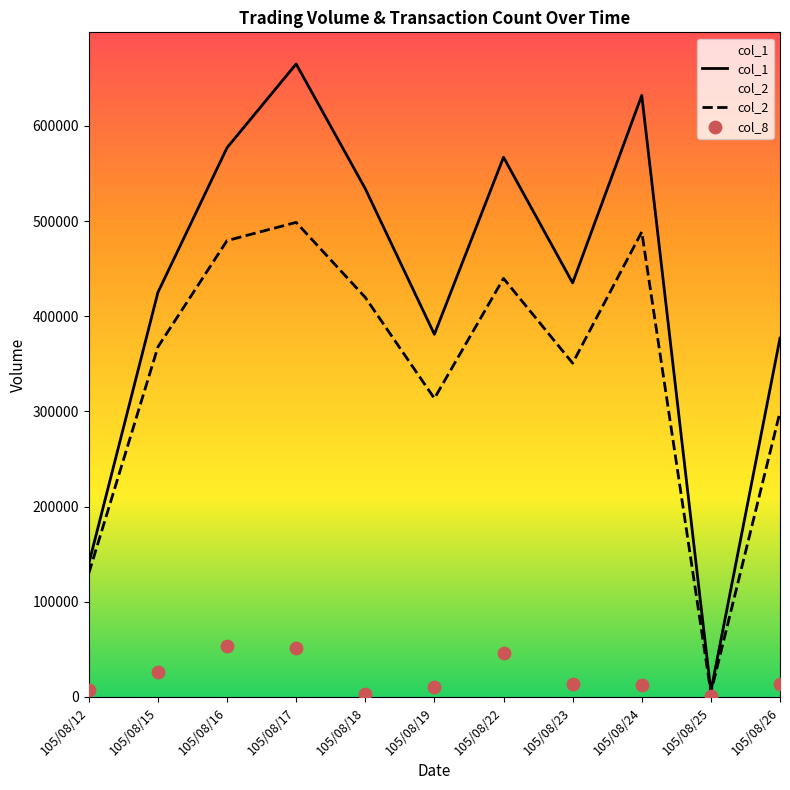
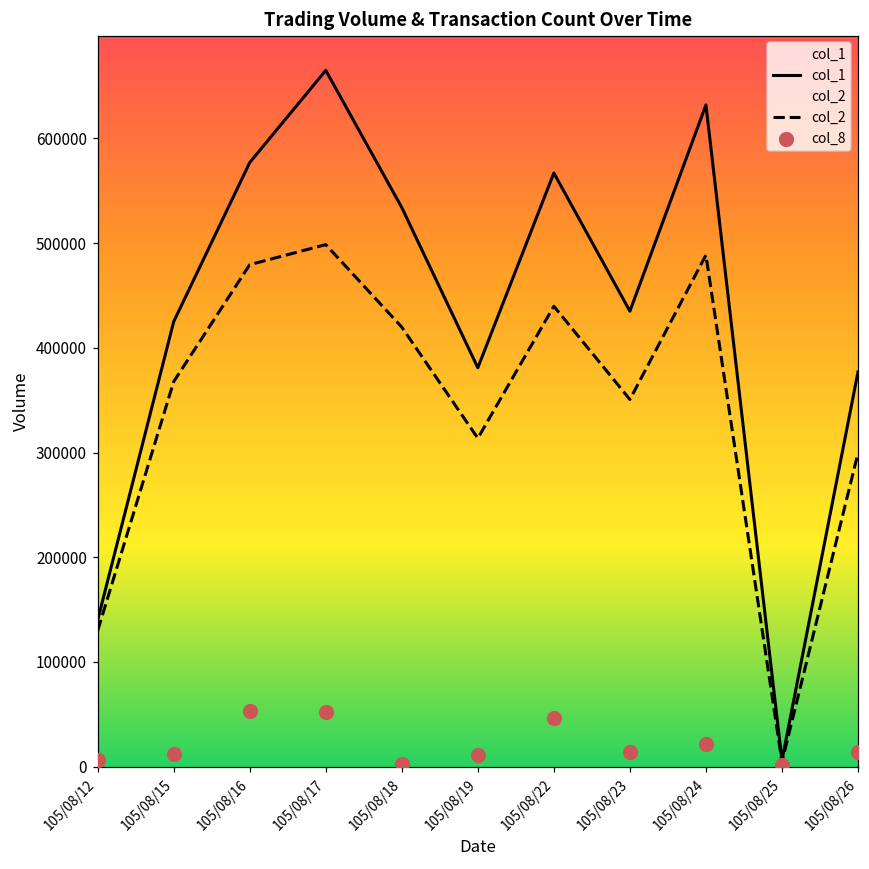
  {
    "col_8": {
-     "105/08/15": 30000,
-     "105/08/24": 10000
+     "105/08/15": 10000,
+     "105/08/24": 20000
    }
  }
